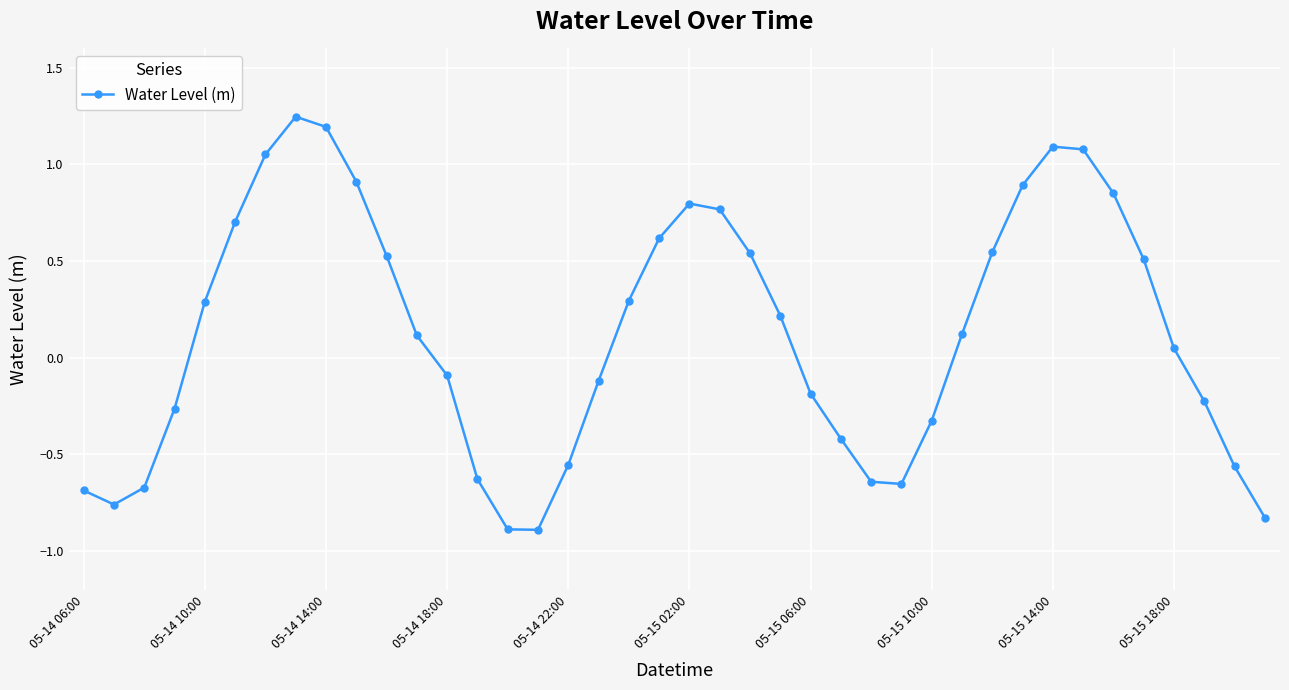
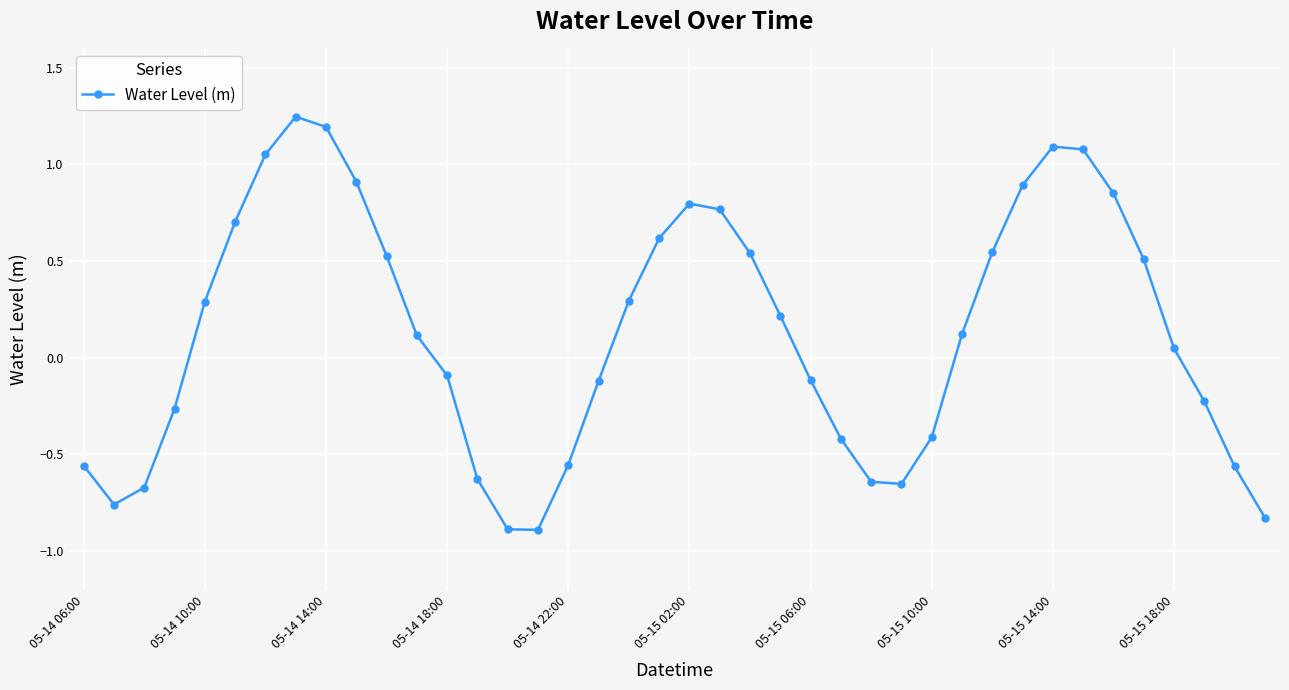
  {
-   "05-14 06:00": -0.69,
+   "05-14 06:00": -0.56,
    "05-14 10:00": 0.29,
    "05-14 14:00": 1.19,
    "05-14 18:00": -0.09,
    "05-14 22:00": -0.55,
    "05-15 02:00": 0.80,
-   "05-15 06:00": -0.19,
-   "05-15 10:00": -0.33,
+   "05-15 06:00": -0.11,
+   "05-15 10:00": -0.41,
    "05-15 14:00": 1.09,
    "05-15 18:00": 0.05
  }
